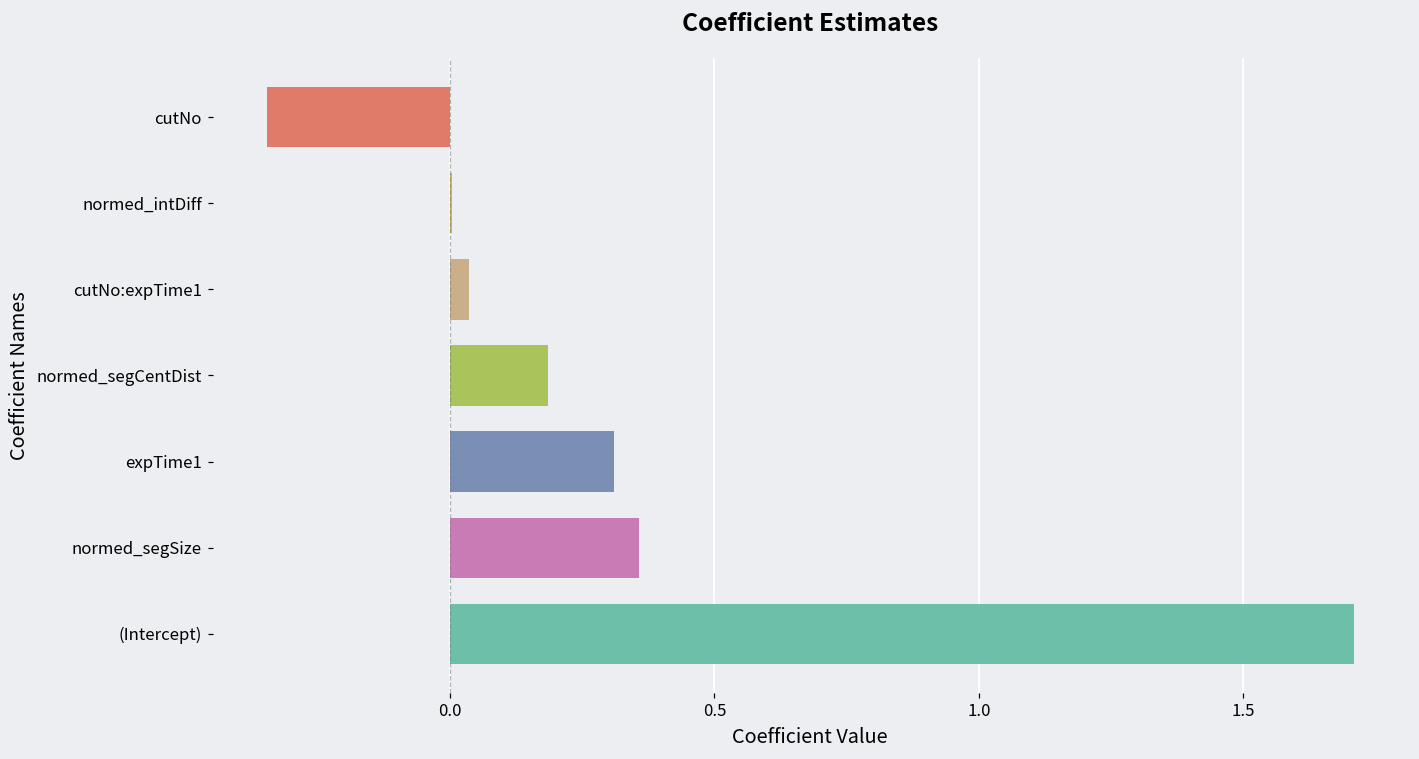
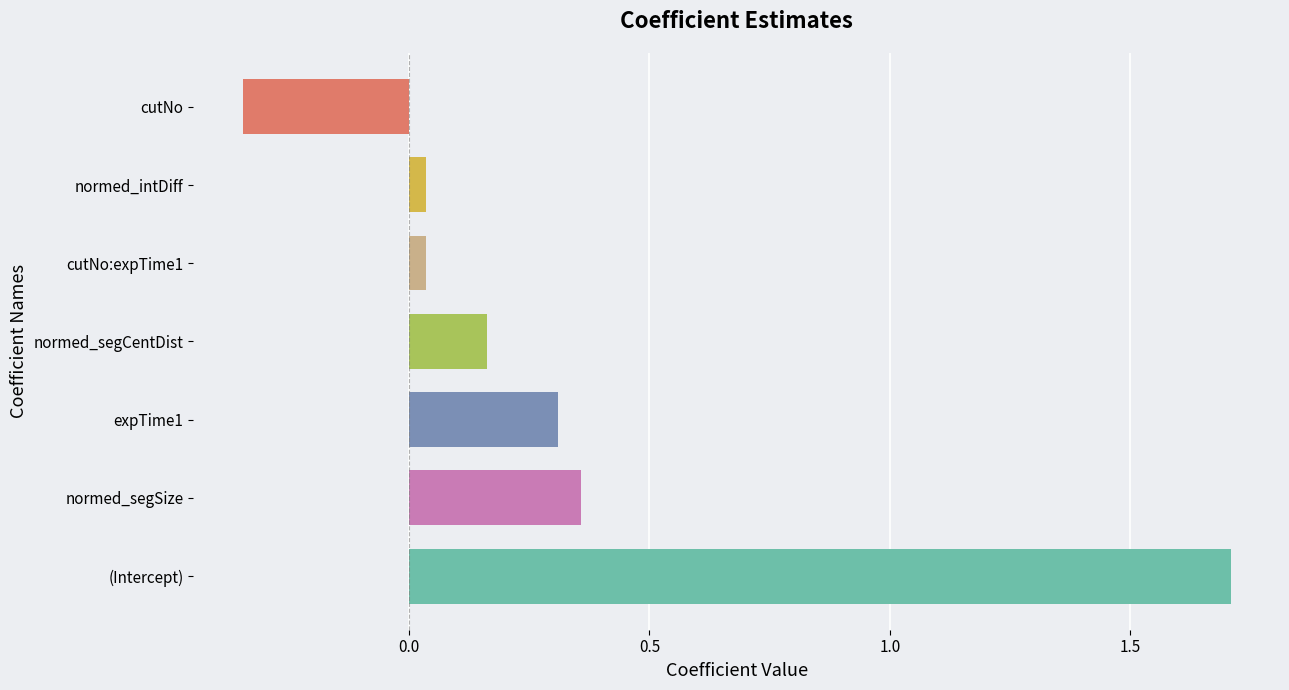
  {
    "cutNo": -0.35,
-   "normed_intDiff": 0.00,
+   "normed_intDiff": 0.03,
    "cutNo:expTime1": 0.04,
-   "normed_segCentDist": 0.19,
+   "normed_segCentDist": 0.16,
    "expTime1": 0.31,
    "normed_segSize": 0.36,
    "(Intercept)": 1.71
  }
